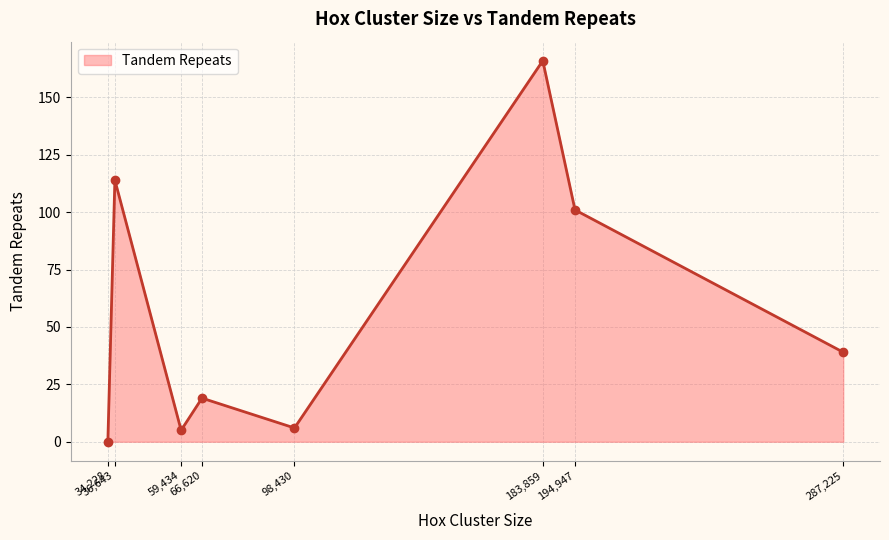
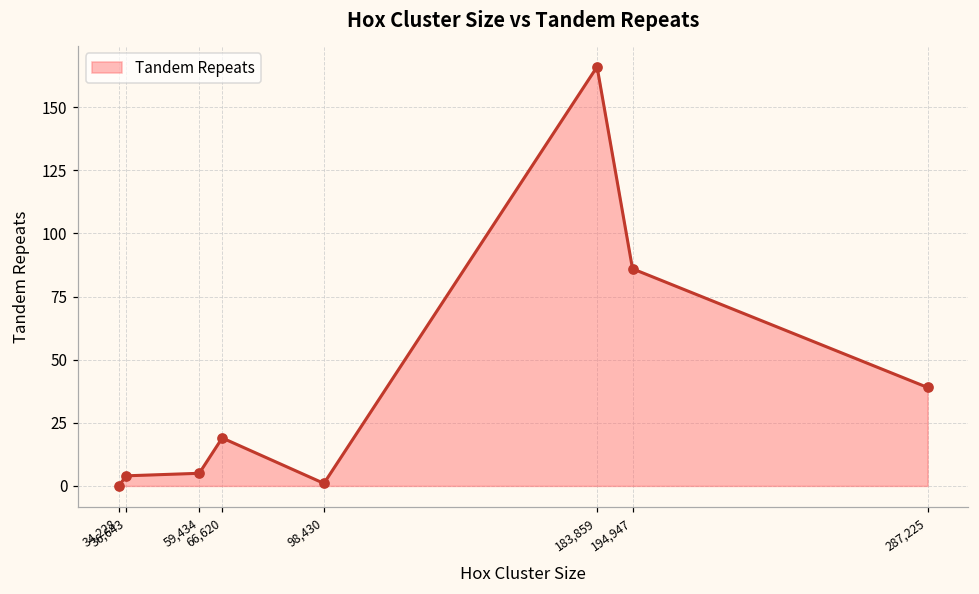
  {
    "34,228": 0,
-   "36,643": 114,
+   "36,643": 4,
    "59,434": 5,
    "66,620": 19,
-   "98,430": 6,
+   "98,430": 1,
    "183,859": 166,
-   "194,947": 101,
+   "194,947": 86,
    "287,225": 39
  }
